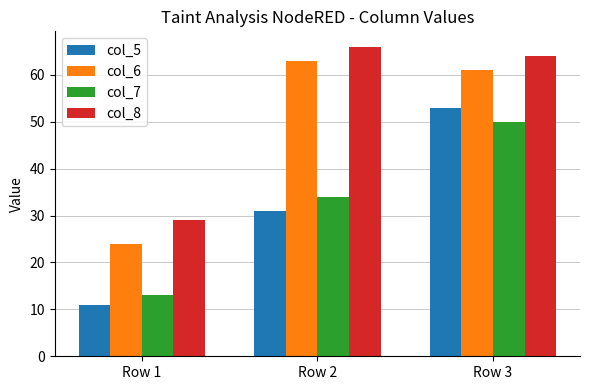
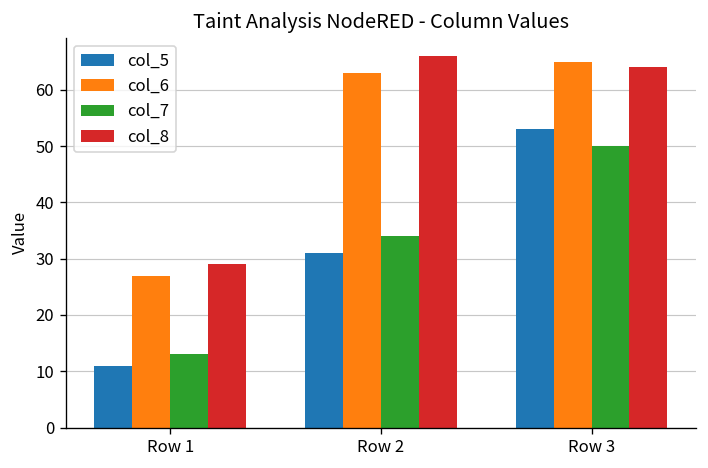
  {
    "col_5": {
      "Row 1": 11,
      "Row 2": 31,
      "Row 3": 53
    },
    "col_6": {
-     "Row 1": 24,
+     "Row 1": 27,
      "Row 2": 63,
-     "Row 3": 61
+     "Row 3": 65
    },
    "col_7": {
      "Row 1": 13,
      "Row 2": 34,
      "Row 3": 50
    },
    "col_8": {
      "Row 1": 29,
      "Row 2": 66,
      "Row 3": 64
    }
  }
